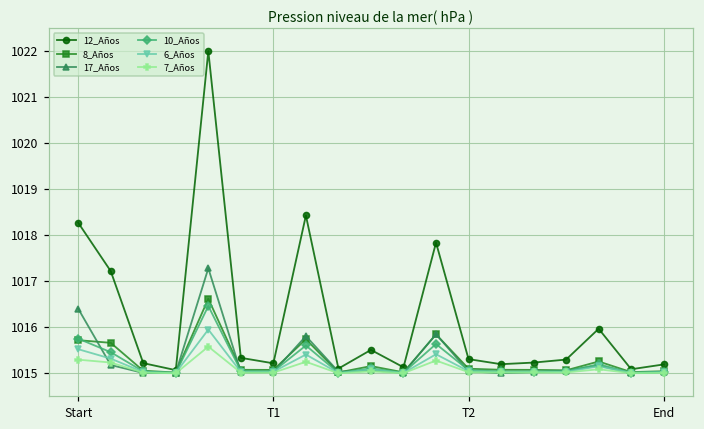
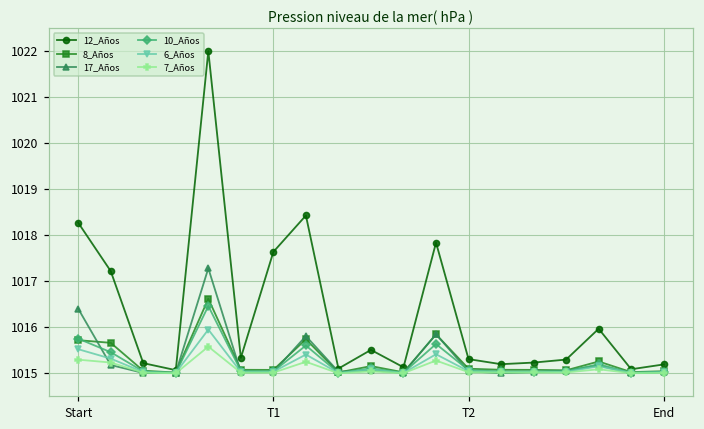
  {
    "12_Años": {
      "Start": 1018.3,
-     "T1": 1015.2,
+     "T1": 1017.6,
      "T2": 1015.3,
      "End": 1015.2
    }
  }
